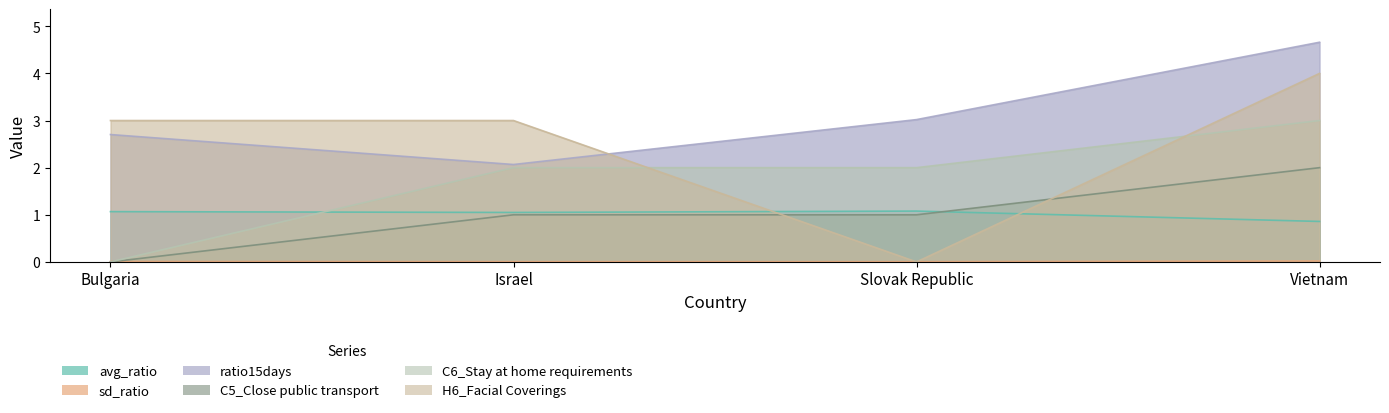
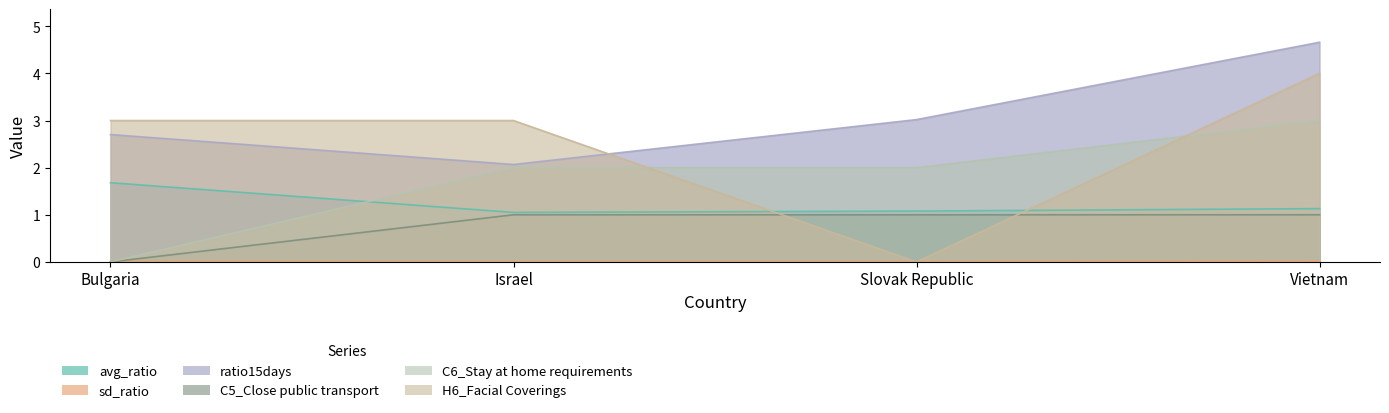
  {
    "avg_ratio": {
-     "Bulgaria": 1.1,
+     "Bulgaria": 1.7,
      "Slovak Republic": 1.1,
-     "Vietnam": 0.9
+     "Vietnam": 1.1
    },
    "C5_Close public transport": {
      "Slovak Republic": 1,
-     "Vietnam": 2
+     "Vietnam": 1
    }
  }
